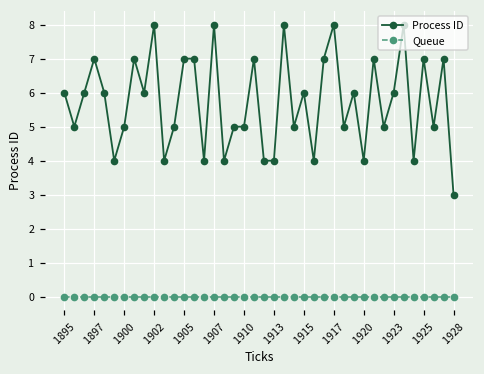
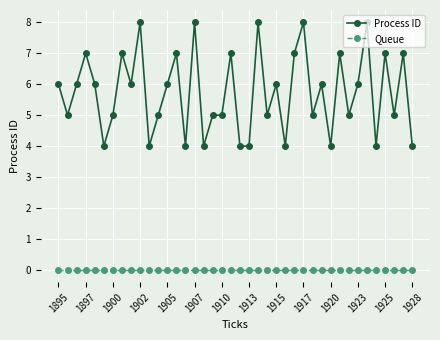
  {
    "Process ID": {
      "1895": 6,
      "1897": 7,
      "1900": 5,
      "1902": 8,
-     "1905": 7,
+     "1905": 6,
      "1907": 8,
      "1910": 5,
      "1913": 4,
      "1915": 6,
      "1917": 8,
      "1920": 4,
      "1923": 6,
      "1925": 7,
-     "1928": 3
+     "1928": 4
    },
    "Queue": {
      "1895": 0,
      "1897": 0,
      "1900": 0,
      "1902": 0,
      "1905": 0,
      "1907": 0,
      "1910": 0,
      "1913": 0,
      "1915": 0,
      "1917": 0,
      "1920": 0,
      "1923": 0,
      "1925": 0,
      "1928": 0
    }
  }
